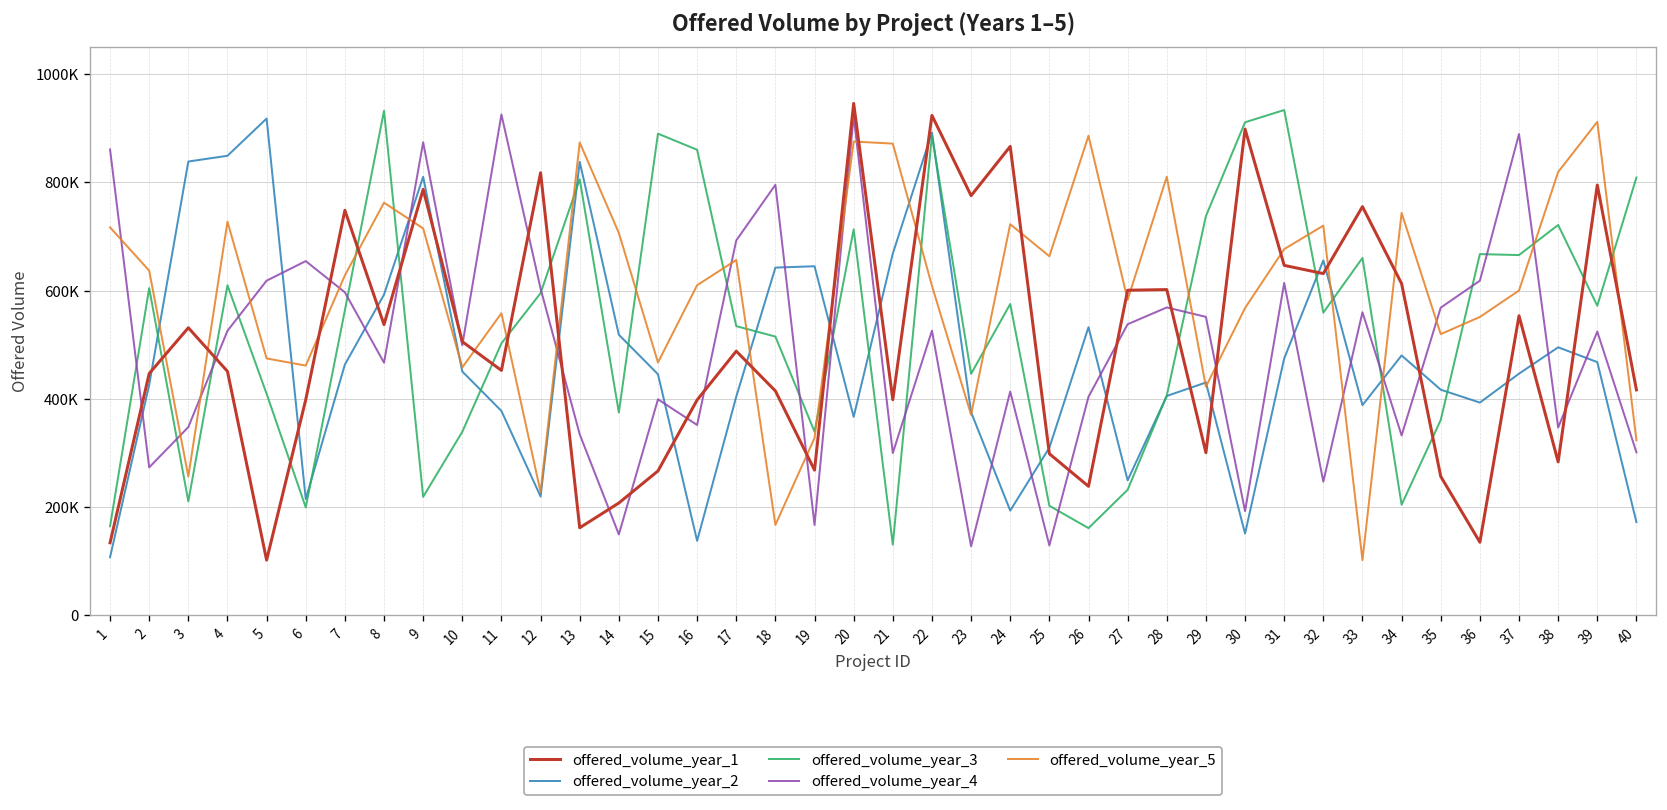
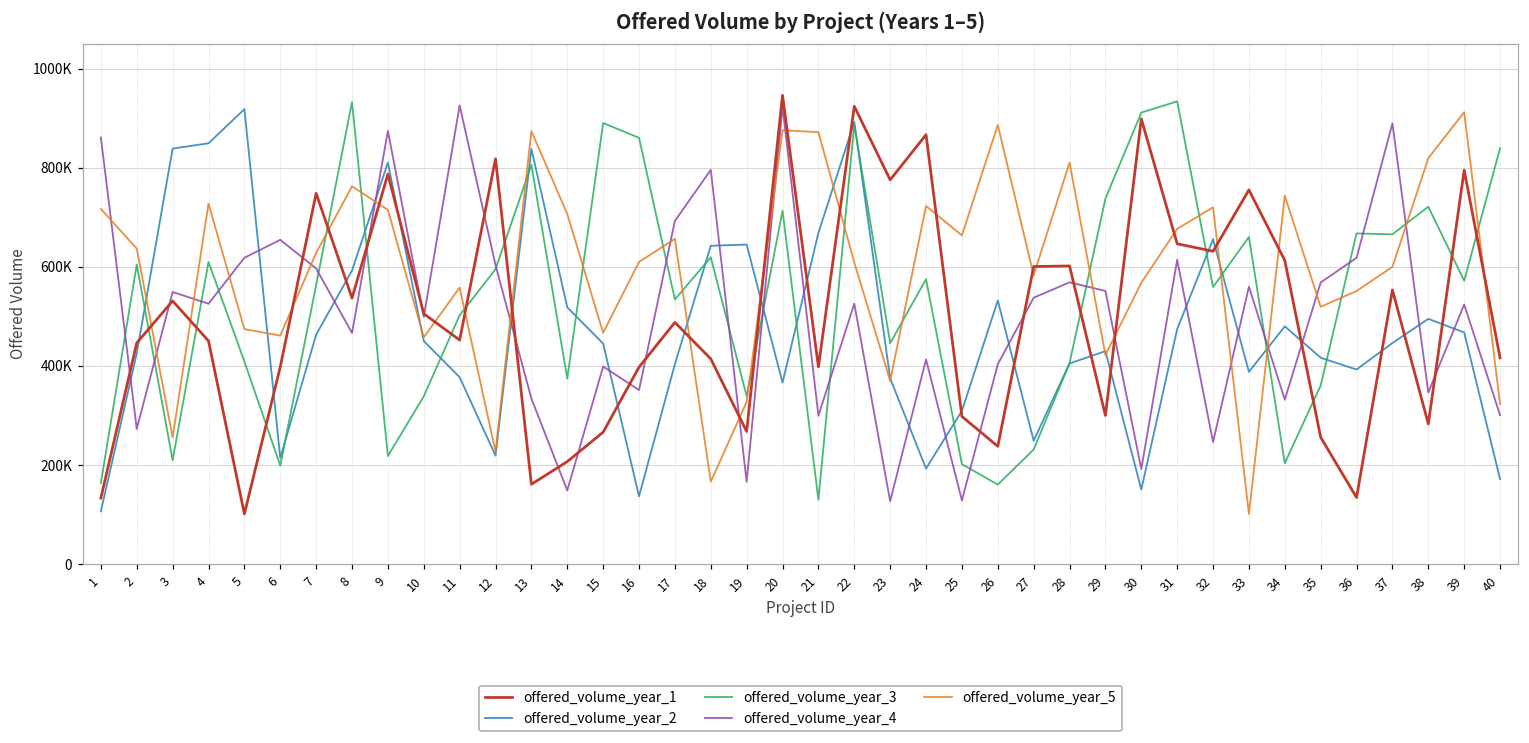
  {
    "offered_volume_year_1": {
      "1": 130000,
      "2": 450000,
      "3": 530000,
      "4": 450000,
      "5": 100000,
      "6": 400000,
      "7": 750000,
      "8": 540000,
      "9": 790000,
      "10": 510000,
      "11": 450000,
      "12": 820000,
      "13": 160000,
      "14": 210000,
      "15": 270000,
      "16": 400000,
      "17": 490000,
      "18": 410000,
      "19": 270000,
      "20": 950000,
      "21": 400000,
      "22": 920000,
      "23": 780000,
      "24": 870000,
      "25": 300000,
      "26": 240000,
      "27": 600000,
      "28": 600000,
      "29": 300000,
      "30": 900000,
      "31": 650000,
      "32": 630000,
      "33": 760000,
      "34": 610000,
      "35": 260000,
      "36": 130000,
      "37": 550000,
      "38": 280000,
      "39": 800000,
      "40": 420000
    },
    "offered_volume_year_2": {
      "1": 110000,
      "2": 430000,
      "3": 840000,
      "4": 850000,
      "5": 920000,
      "6": 210000,
      "7": 460000,
      "8": 590000,
      "9": 810000,
      "10": 450000,
      "11": 380000,
      "12": 220000,
      "13": 840000,
      "14": 520000,
      "15": 450000,
      "16": 140000,
      "17": 400000,
      "18": 640000,
      "19": 640000,
      "20": 370000,
      "21": 670000,
      "24": 190000,
      "25": 310000,
      "26": 530000,
      "27": 250000,
      "29": 430000,
      "30": 150000,
      "31": 470000,
      "32": 660000,
      "33": 390000,
      "34": 480000,
      "35": 420000,
      "36": 390000,
      "37": 450000,
      "38": 490000,
      "39": 470000,
      "40": 170000
    },
    "offered_volume_year_3": {
      "1": 160000,
      "2": 600000,
      "3": 210000,
      "4": 610000,
      "5": 410000,
      "6": 200000,
      "7": 560000,
      "8": 930000,
      "9": 220000,
      "10": 340000,
      "11": 500000,
      "12": 600000,
      "13": 810000,
      "14": 370000,
      "15": 890000,
      "16": 860000,
      "17": 530000,
-     "18": 510000,
+     "18": 620000,
      "19": 340000,
      "20": 710000,
      "21": 130000,
      "23": 450000,
      "24": 570000,
      "25": 200000,
      "26": 160000,
      "27": 230000,
      "29": 740000,
      "30": 910000,
      "31": 930000,
      "32": 560000,
      "33": 660000,
      "34": 200000,
      "35": 360000,
      "36": 670000,
      "37": 670000,
      "38": 720000,
      "39": 570000,
-     "40": 810000
+     "40": 840000
    },
    "offered_volume_year_4": {
      "1": 860000,
      "2": 270000,
-     "3": 350000,
+     "3": 550000,
      "4": 530000,
      "5": 620000,
      "6": 650000,
      "7": 600000,
      "8": 470000,
      "9": 870000,
      "10": 500000,
      "11": 930000,
      "12": 600000,
      "13": 330000,
      "14": 150000,
      "15": 400000,
      "16": 350000,
      "17": 690000,
      "18": 800000,
      "19": 170000,
      "20": 920000,
      "21": 300000,
      "22": 530000,
      "23": 130000,
      "24": 410000,
      "25": 130000,
      "26": 400000,
      "27": 540000,
      "28": 570000,
      "29": 550000,
      "30": 190000,
      "31": 610000,
      "32": 250000,
      "33": 560000,
      "34": 330000,
      "35": 570000,
      "36": 620000,
      "37": 890000,
      "38": 350000,
      "39": 520000,
      "40": 300000
    },
    "offered_volume_year_5": {
      "1": 720000,
      "2": 640000,
      "3": 260000,
      "4": 730000,
      "5": 470000,
      "6": 460000,
      "7": 630000,
      "8": 760000,
      "9": 710000,
      "10": 460000,
      "11": 560000,
      "12": 230000,
      "13": 870000,
      "14": 710000,
      "15": 470000,
      "16": 610000,
      "17": 660000,
      "18": 170000,
      "19": 330000,
      "20": 880000,
      "21": 870000,
      "22": 610000,
      "24": 720000,
      "25": 660000,
      "26": 890000,
      "27": 580000,
      "28": 810000,
      "29": 420000,
      "30": 570000,
      "31": 680000,
      "32": 720000,
      "33": 100000,
      "34": 740000,
      "35": 520000,
      "36": 550000,
      "37": 600000,
      "38": 820000,
      "39": 910000,
      "40": 320000
    }
  }
